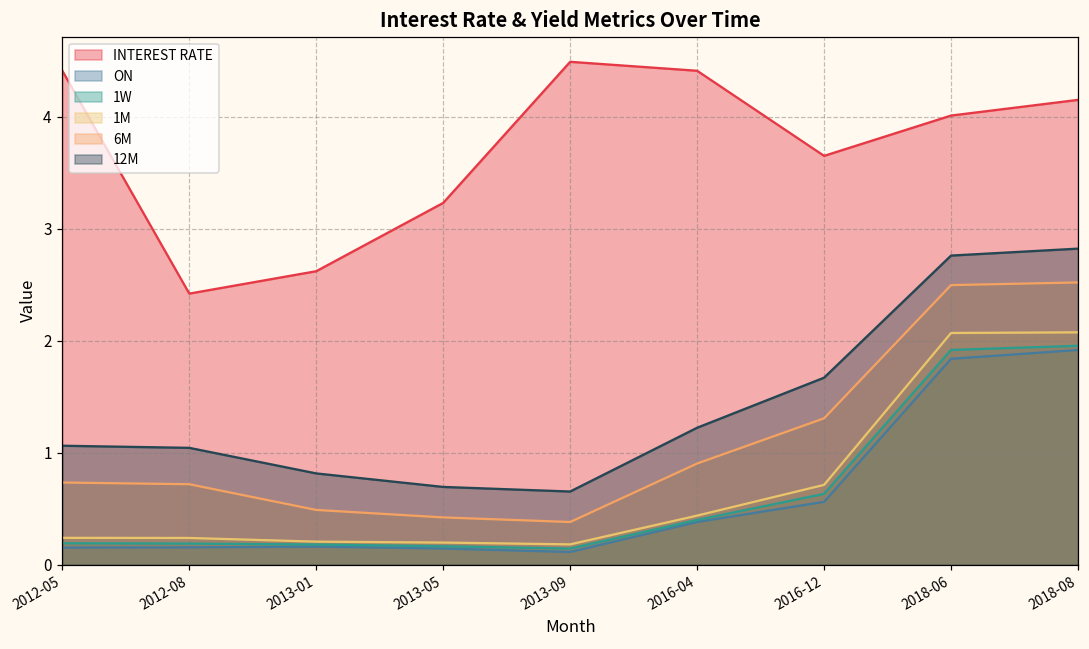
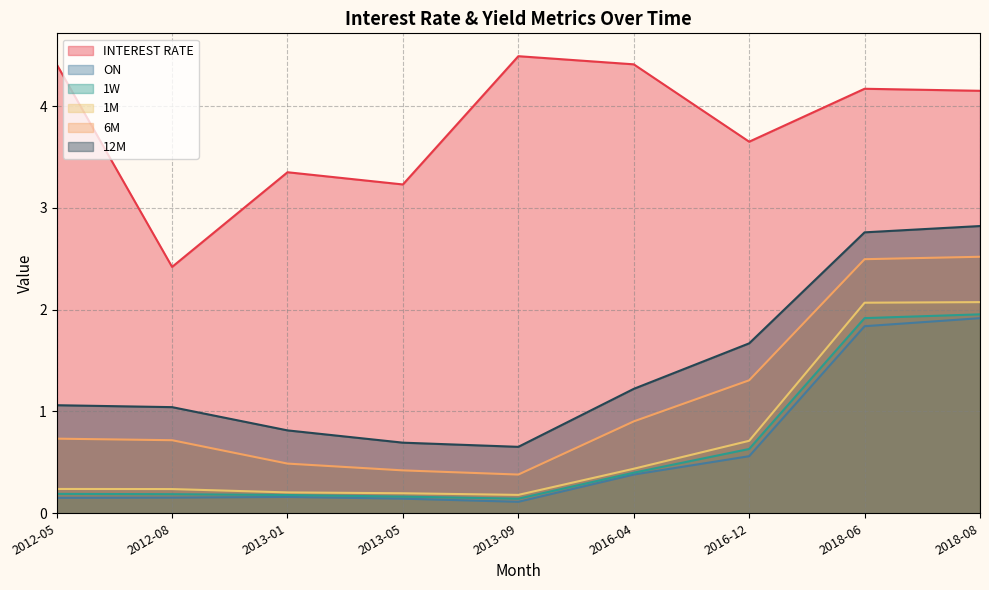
  {
    "INTEREST RATE": {
      "2012-05": 4.41,
      "2012-08": 2.42,
-     "2013-01": 2.62,
+     "2013-01": 3.35,
      "2013-05": 3.23,
      "2013-09": 4.49,
      "2016-04": 4.41,
      "2016-12": 3.65,
-     "2018-06": 4.01,
+     "2018-06": 4.17,
      "2018-08": 4.15
    }
  }
